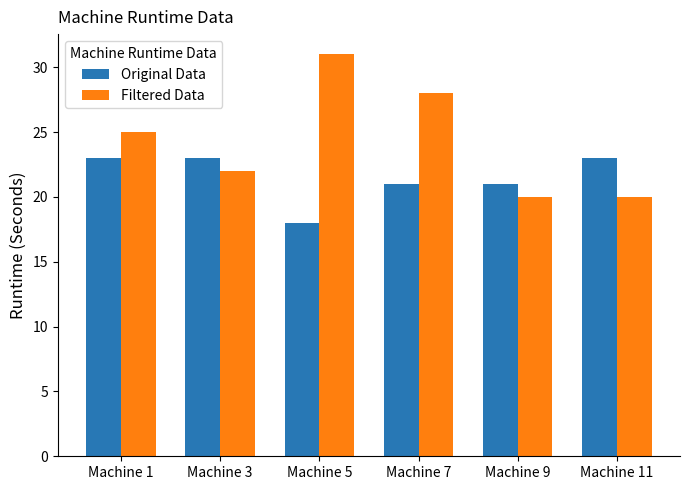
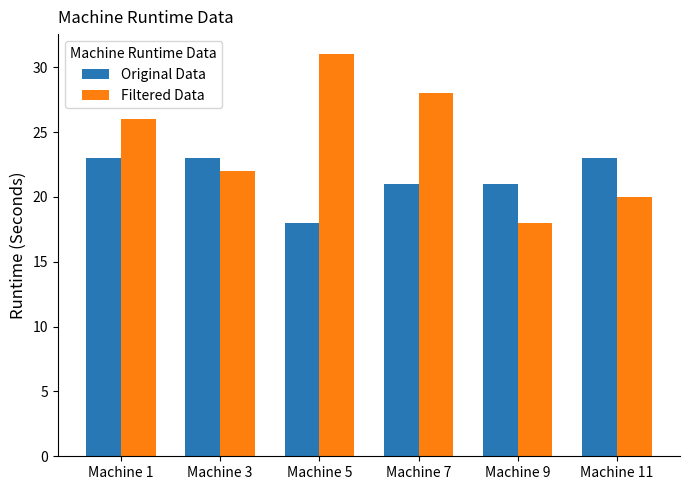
  {
    "Original Data": {
      "Machine 1": 23,
      "Machine 3": 23,
      "Machine 5": 18,
      "Machine 7": 21,
      "Machine 9": 21,
      "Machine 11": 23
    },
    "Filtered Data": {
-     "Machine 1": 25,
+     "Machine 1": 26,
      "Machine 3": 22,
      "Machine 5": 31,
      "Machine 7": 28,
-     "Machine 9": 20,
+     "Machine 9": 18,
      "Machine 11": 20
    }
  }
